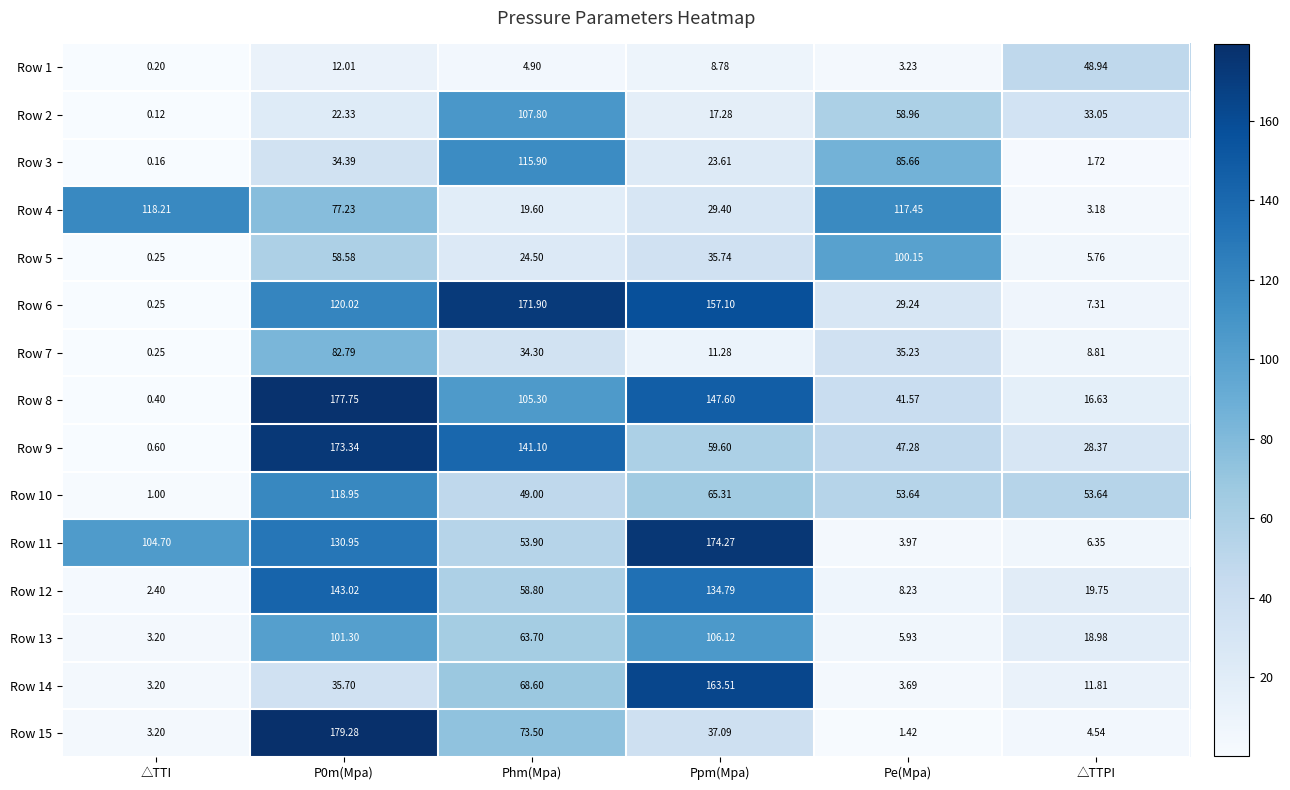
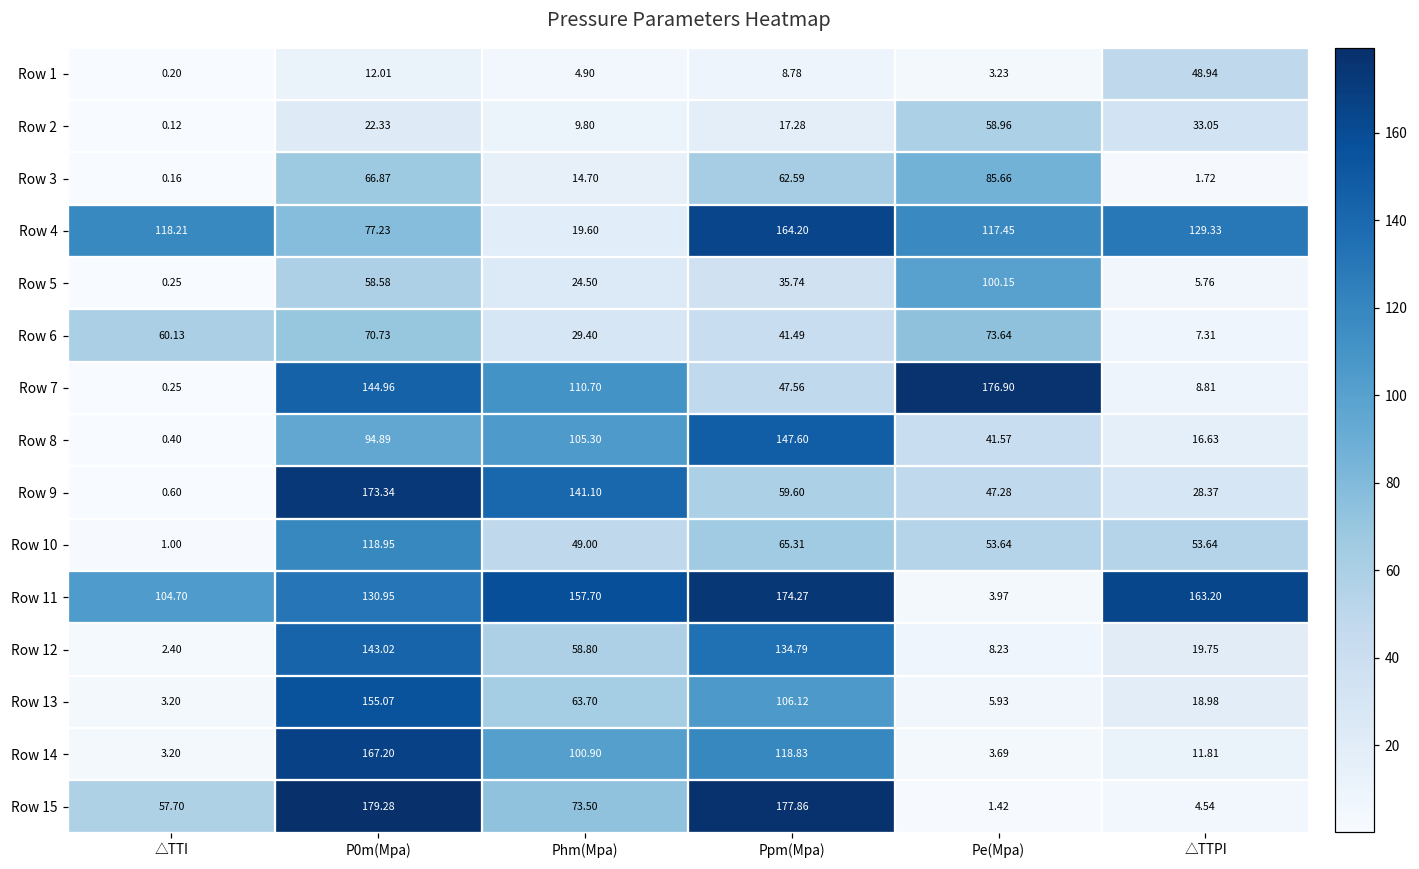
  {
    "Row 1": {
      "△TTI": 0.20,
      "P0m(Mpa)": 12.01,
      "Phm(Mpa)": 4.90,
      "Ppm(Mpa)": 8.78,
      "Pe(Mpa)": 3.23,
      "△TTPI": 48.94
    },
    "Row 2": {
      "△TTI": 0.12,
      "P0m(Mpa)": 22.33,
-     "Phm(Mpa)": 107.80,
+     "Phm(Mpa)": 9.80,
      "Ppm(Mpa)": 17.28,
      "Pe(Mpa)": 58.96,
      "△TTPI": 33.05
    },
    "Row 3": {
      "△TTI": 0.16,
-     "P0m(Mpa)": 34.39,
-     "Phm(Mpa)": 115.90,
-     "Ppm(Mpa)": 23.61,
+     "P0m(Mpa)": 66.87,
+     "Phm(Mpa)": 14.70,
+     "Ppm(Mpa)": 62.59,
      "Pe(Mpa)": 85.66,
      "△TTPI": 1.72
    },
    "Row 4": {
      "△TTI": 118.21,
      "P0m(Mpa)": 77.23,
      "Phm(Mpa)": 19.60,
-     "Ppm(Mpa)": 29.40,
+     "Ppm(Mpa)": 164.20,
      "Pe(Mpa)": 117.45,
-     "△TTPI": 3.18
+     "△TTPI": 129.33
    },
    "Row 5": {
      "△TTI": 0.25,
      "P0m(Mpa)": 58.58,
      "Phm(Mpa)": 24.50,
      "Ppm(Mpa)": 35.74,
      "Pe(Mpa)": 100.15,
      "△TTPI": 5.76
    },
    "Row 6": {
-     "△TTI": 0.25,
-     "P0m(Mpa)": 120.02,
-     "Phm(Mpa)": 171.90,
-     "Ppm(Mpa)": 157.10,
-     "Pe(Mpa)": 29.24,
+     "△TTI": 60.13,
+     "P0m(Mpa)": 70.73,
+     "Phm(Mpa)": 29.40,
+     "Ppm(Mpa)": 41.49,
+     "Pe(Mpa)": 73.64,
      "△TTPI": 7.31
    },
    "Row 7": {
      "△TTI": 0.25,
-     "P0m(Mpa)": 82.79,
-     "Phm(Mpa)": 34.30,
-     "Ppm(Mpa)": 11.28,
-     "Pe(Mpa)": 35.23,
+     "P0m(Mpa)": 144.96,
+     "Phm(Mpa)": 110.70,
+     "Ppm(Mpa)": 47.56,
+     "Pe(Mpa)": 176.90,
      "△TTPI": 8.81
    },
    "Row 8": {
      "△TTI": 0.40,
-     "P0m(Mpa)": 177.75,
+     "P0m(Mpa)": 94.89,
      "Phm(Mpa)": 105.30,
      "Ppm(Mpa)": 147.60,
      "Pe(Mpa)": 41.57,
      "△TTPI": 16.63
    },
    "Row 9": {
      "△TTI": 0.60,
      "P0m(Mpa)": 173.34,
      "Phm(Mpa)": 141.10,
      "Ppm(Mpa)": 59.60,
      "Pe(Mpa)": 47.28,
      "△TTPI": 28.37
    },
    "Row 10": {
      "△TTI": 1.00,
      "P0m(Mpa)": 118.95,
      "Phm(Mpa)": 49.00,
      "Ppm(Mpa)": 65.31,
      "Pe(Mpa)": 53.64,
      "△TTPI": 53.64
    },
    "Row 11": {
      "△TTI": 104.70,
      "P0m(Mpa)": 130.95,
-     "Phm(Mpa)": 53.90,
+     "Phm(Mpa)": 157.70,
      "Ppm(Mpa)": 174.27,
      "Pe(Mpa)": 3.97,
-     "△TTPI": 6.35
+     "△TTPI": 163.20
    },
    "Row 12": {
      "△TTI": 2.40,
      "P0m(Mpa)": 143.02,
      "Phm(Mpa)": 58.80,
      "Ppm(Mpa)": 134.79,
      "Pe(Mpa)": 8.23,
      "△TTPI": 19.75
    },
    "Row 13": {
      "△TTI": 3.20,
-     "P0m(Mpa)": 101.30,
+     "P0m(Mpa)": 155.07,
      "Phm(Mpa)": 63.70,
      "Ppm(Mpa)": 106.12,
      "Pe(Mpa)": 5.93,
      "△TTPI": 18.98
    },
    "Row 14": {
      "△TTI": 3.20,
-     "P0m(Mpa)": 35.70,
-     "Phm(Mpa)": 68.60,
-     "Ppm(Mpa)": 163.51,
+     "P0m(Mpa)": 167.20,
+     "Phm(Mpa)": 100.90,
+     "Ppm(Mpa)": 118.83,
      "Pe(Mpa)": 3.69,
      "△TTPI": 11.81
    },
    "Row 15": {
-     "△TTI": 3.20,
+     "△TTI": 57.70,
      "P0m(Mpa)": 179.28,
      "Phm(Mpa)": 73.50,
-     "Ppm(Mpa)": 37.09,
+     "Ppm(Mpa)": 177.86,
      "Pe(Mpa)": 1.42,
      "△TTPI": 4.54
    }
  }
